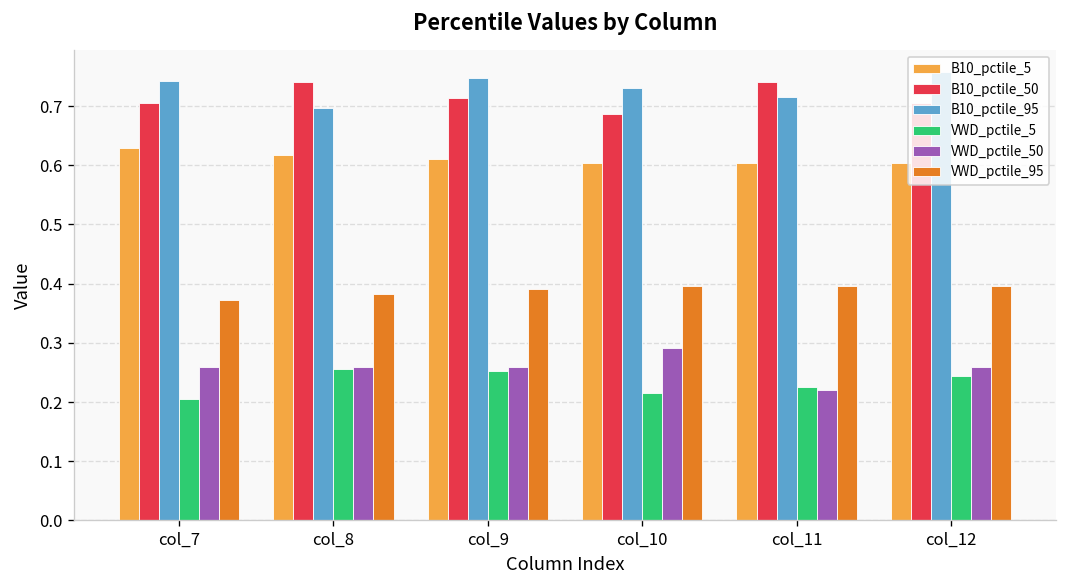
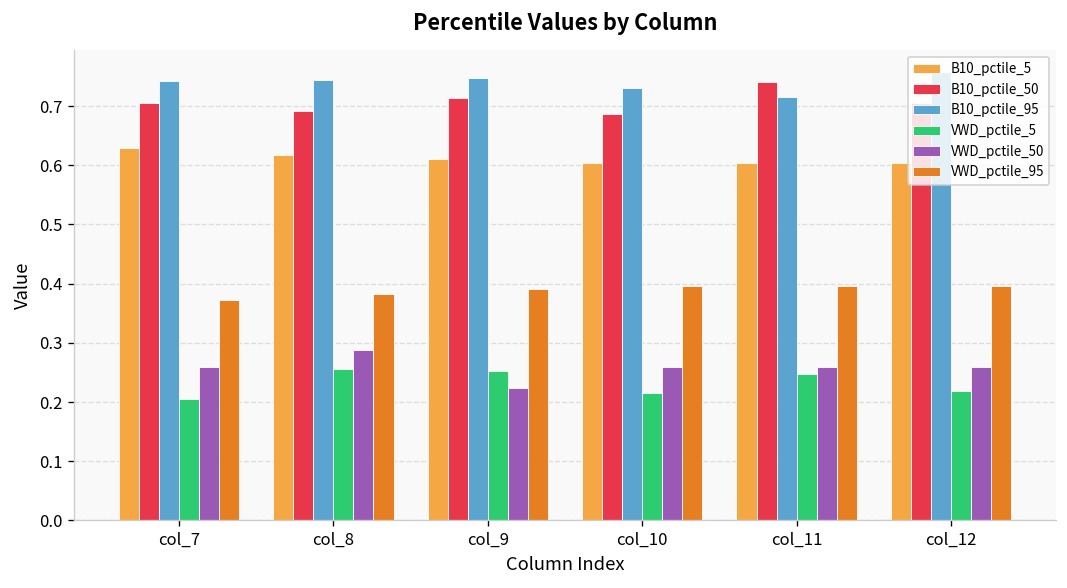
  {
    "B10_pctile_50": {
      "col_7": 0.70,
-     "col_8": 0.74,
+     "col_8": 0.69,
      "col_9": 0.71,
      "col_10": 0.69,
      "col_11": 0.74
    },
    "B10_pctile_95": {
      "col_7": 0.74,
-     "col_8": 0.70,
+     "col_8": 0.74,
      "col_9": 0.75,
      "col_10": 0.73,
      "col_11": 0.71
    },
    "VWD_pctile_5": {
      "col_7": 0.21,
      "col_8": 0.26,
      "col_9": 0.25,
      "col_10": 0.21,
-     "col_11": 0.23,
-     "col_12": 0.24
+     "col_11": 0.25,
+     "col_12": 0.22
    },
    "VWD_pctile_50": {
      "col_7": 0.26,
-     "col_8": 0.26,
-     "col_9": 0.26,
-     "col_10": 0.29,
-     "col_11": 0.22,
+     "col_8": 0.29,
+     "col_9": 0.22,
+     "col_10": 0.26,
+     "col_11": 0.26,
      "col_12": 0.26
    }
  }
